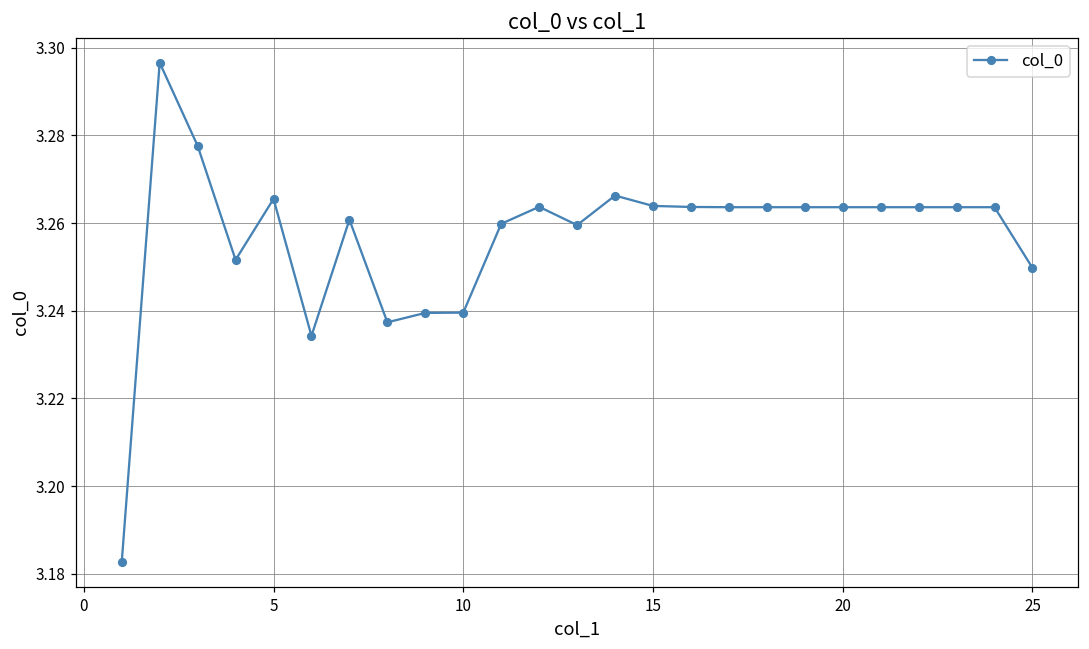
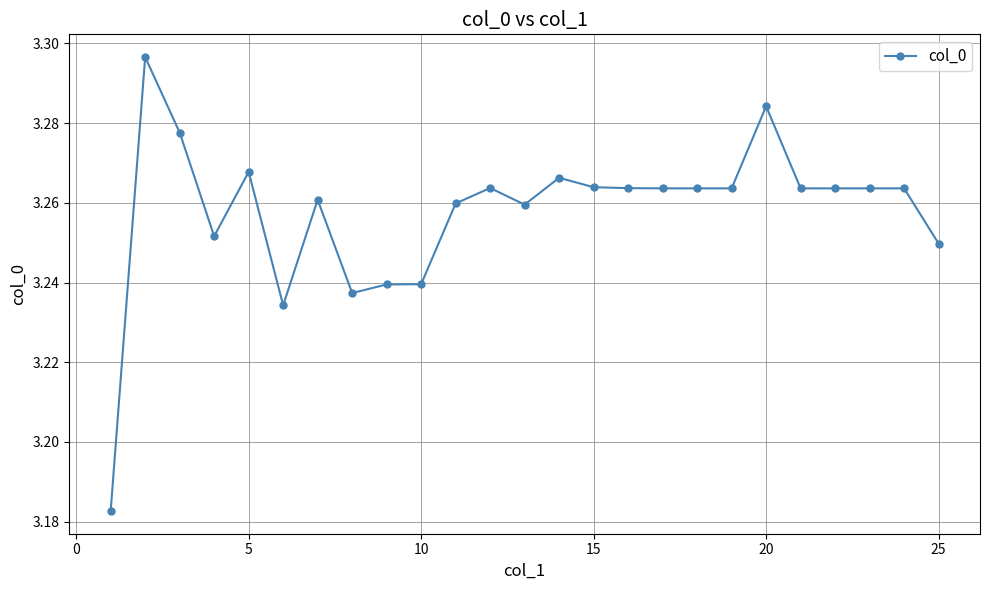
  {
-   "5": 3.266,
+   "5": 3.268,
    "10": 3.240,
    "15": 3.264,
-   "20": 3.264,
+   "20": 3.284,
    "25": 3.250
  }
